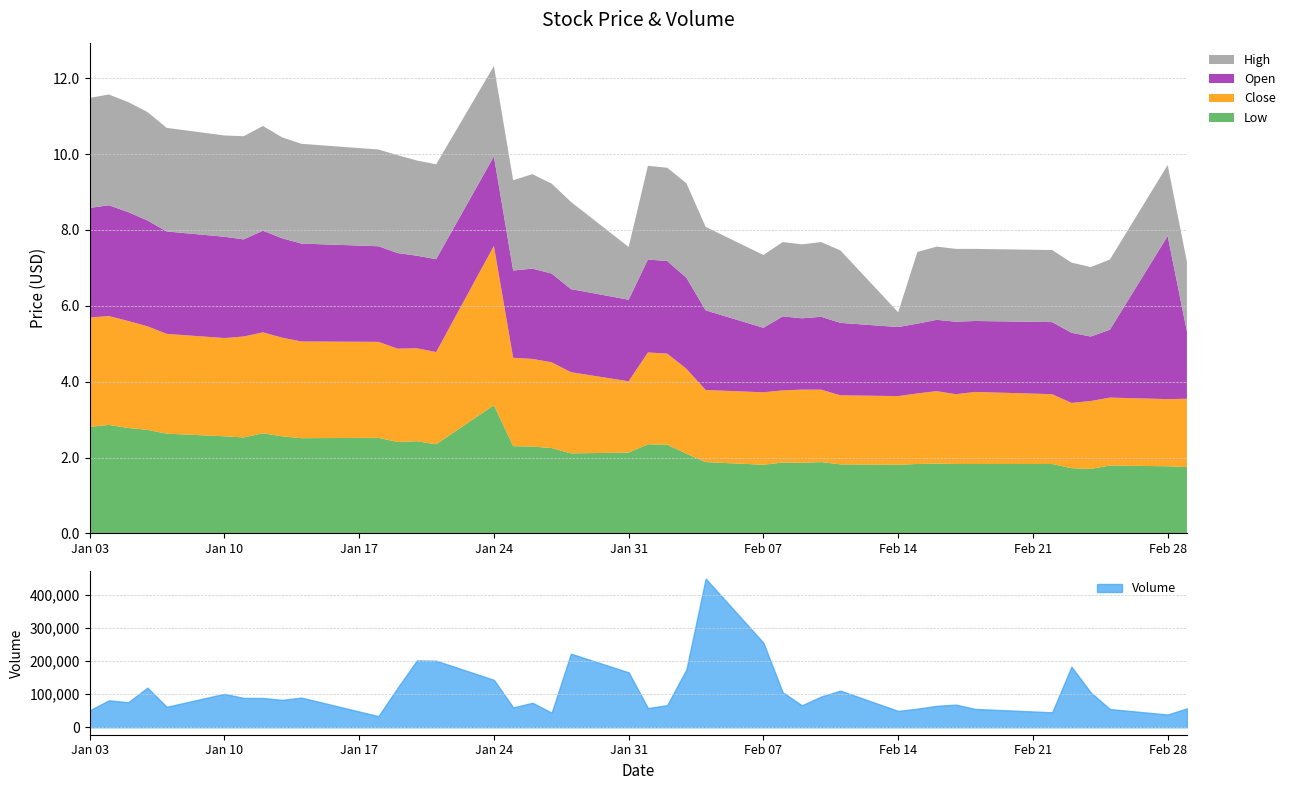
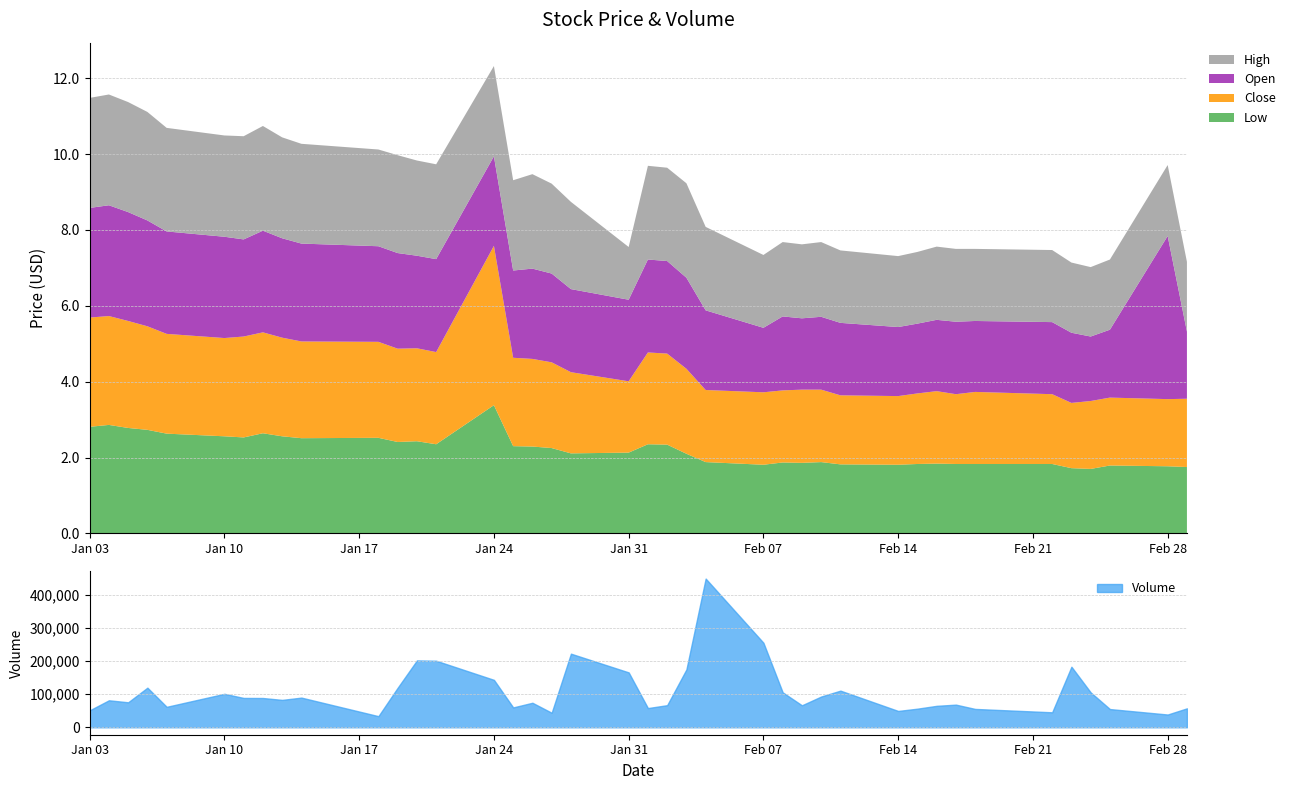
  {
    "Stock Price & Volume": {
      "Low": {
        "Jan 03": 2.8,
        "Jan 10": 2.6,
        "Jan 24": 3.4,
        "Jan 31": 2.1,
        "Feb 07": 1.8,
        "Feb 14": 1.8,
        "Feb 28": 1.8
      },
      "Close": {
        "Jan 03": 2.9,
        "Jan 10": 2.6,
        "Jan 24": 4.2,
        "Jan 31": 1.9,
        "Feb 07": 1.9,
        "Feb 14": 1.8,
        "Feb 28": 1.8
      },
      "Open": {
        "Jan 03": 2.9,
        "Jan 10": 2.7,
        "Jan 24": 2.4,
        "Jan 31": 2.2,
        "Feb 07": 1.7,
        "Feb 14": 1.8,
        "Feb 28": 4.3
      },
      "High": {
        "Jan 03": 2.9,
        "Jan 10": 2.7,
        "Jan 24": 2.4,
        "Jan 31": 1.4,
        "Feb 07": 1.9,
-       "Feb 14": 0.4,
+       "Feb 14": 1.9,
        "Feb 28": 1.9
      }
    }
  }
